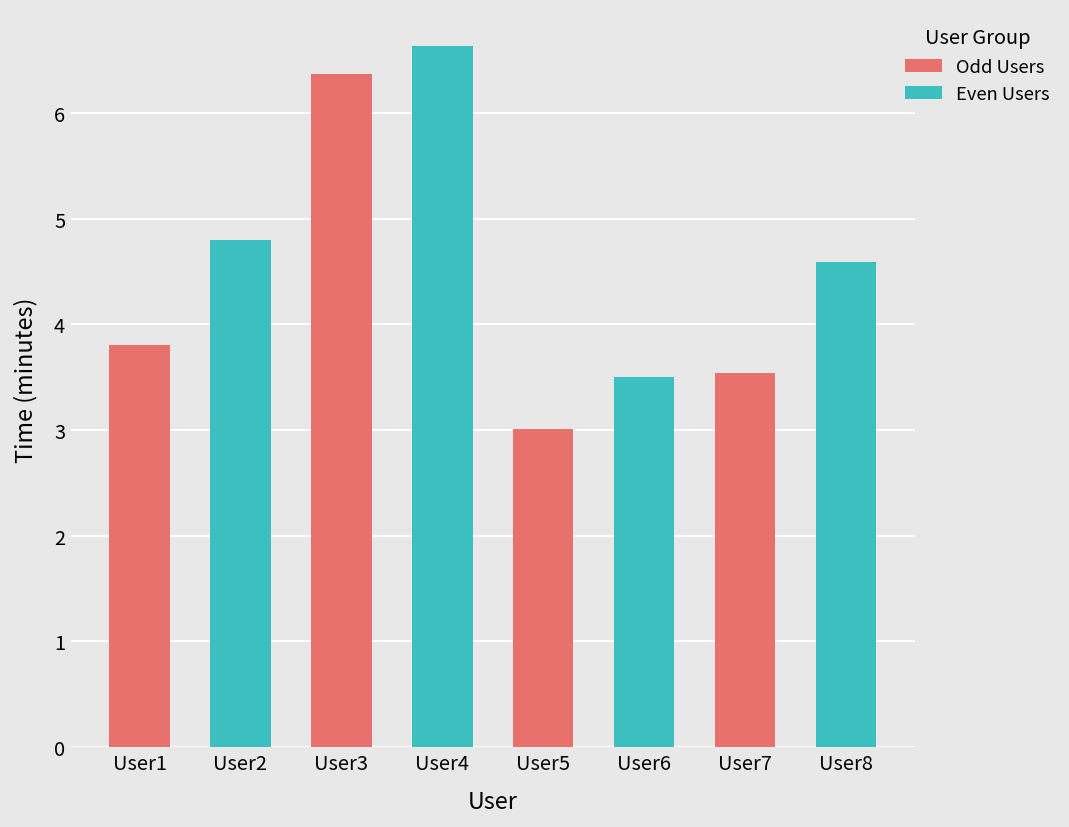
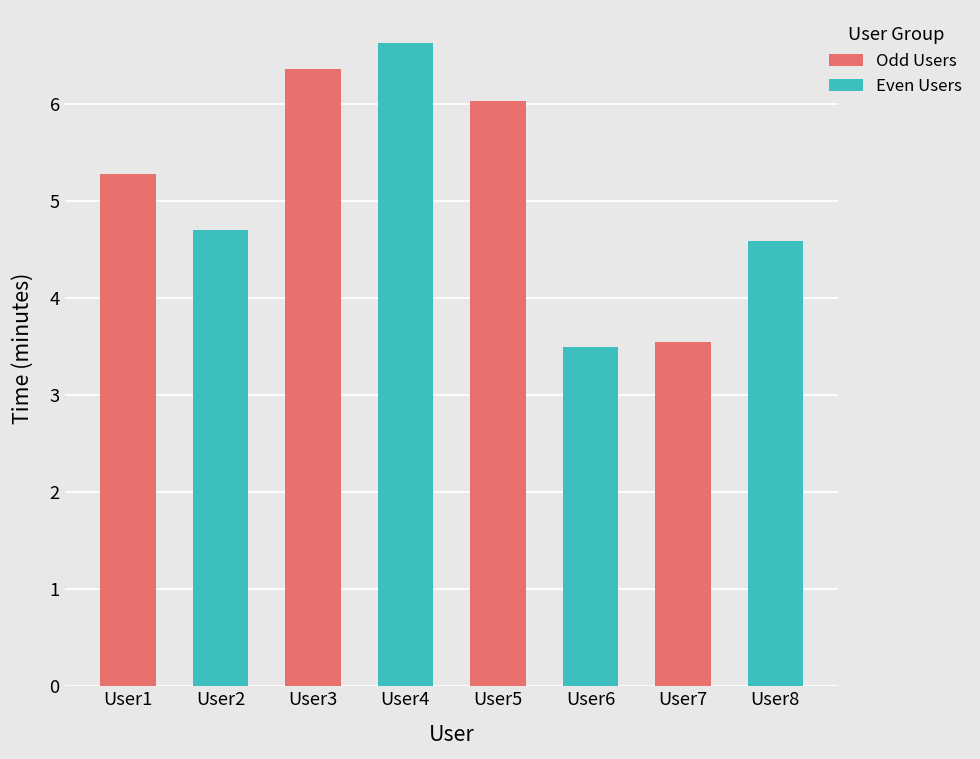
  {
-   "User1": 3.8,
-   "User2": 4.8,
+   "User1": 5.3,
+   "User2": 4.7,
    "User3": 6.4,
    "User4": 6.6,
-   "User5": 3.0,
+   "User5": 6.0,
    "User6": 3.5,
    "User7": 3.5,
    "User8": 4.6
  }
